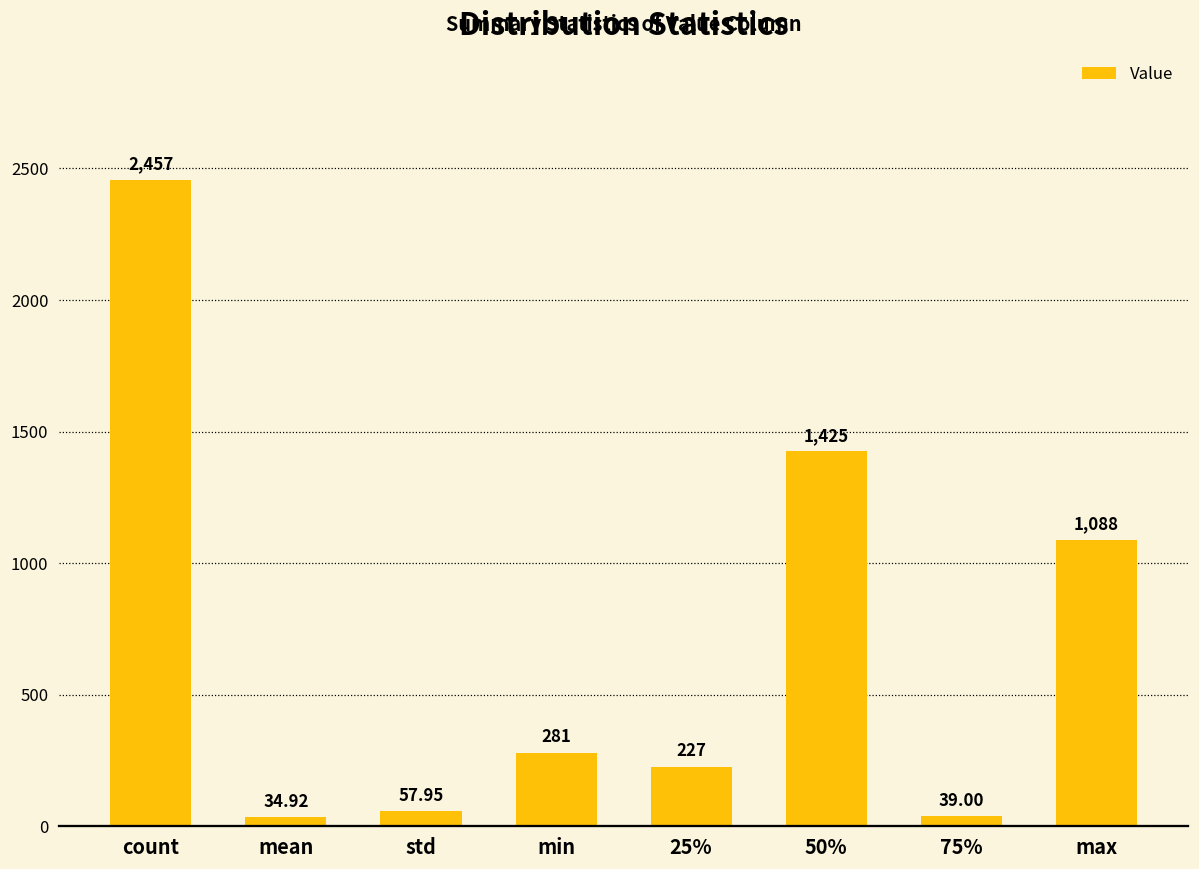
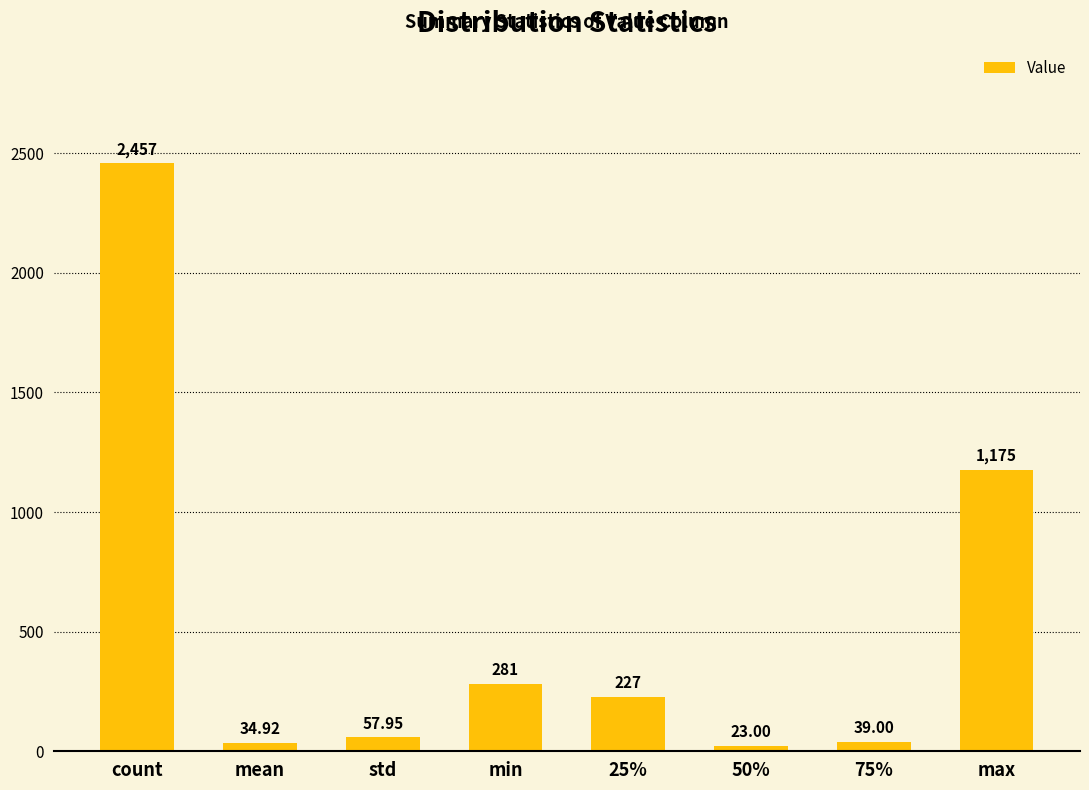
  {
    "count": "2,457",
    "mean": "34.92",
    "std": "57.95",
    "min": "281",
    "25%": "227",
-   "50%": "1,425",
+   "50%": "23.00",
    "75%": "39.00",
-   "max": "1,088"
+   "max": "1,175"
  }
